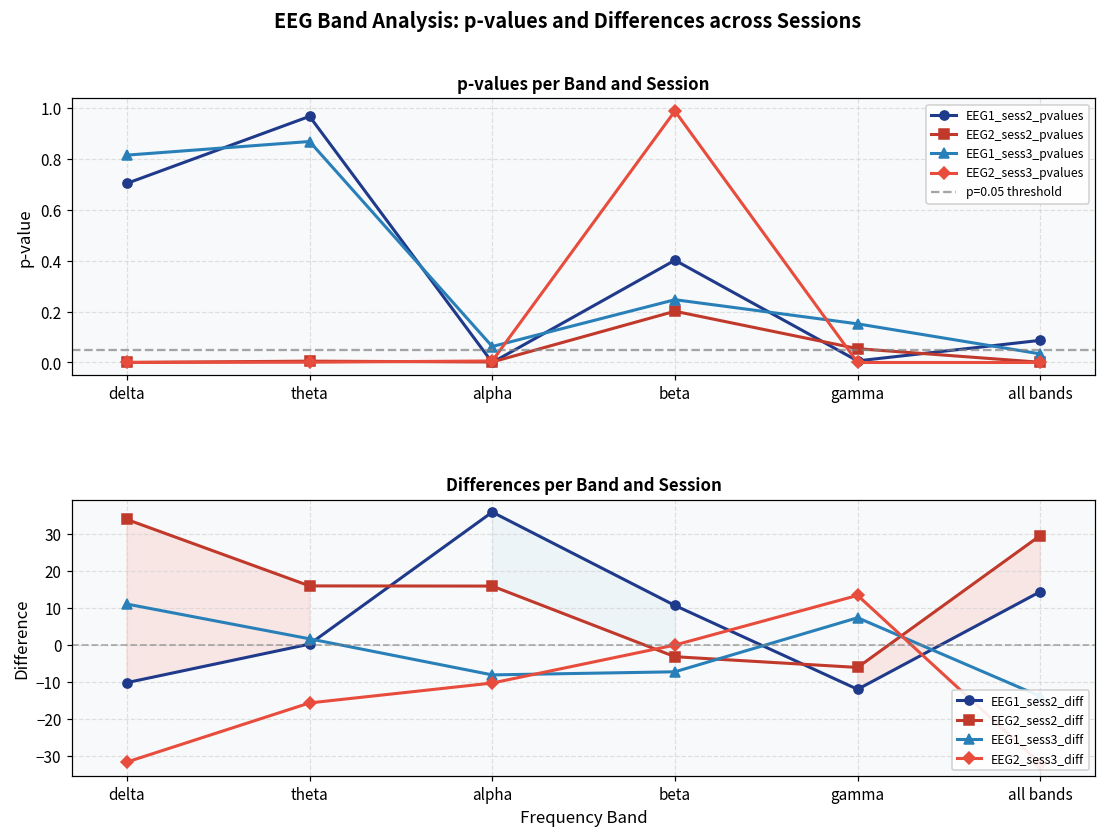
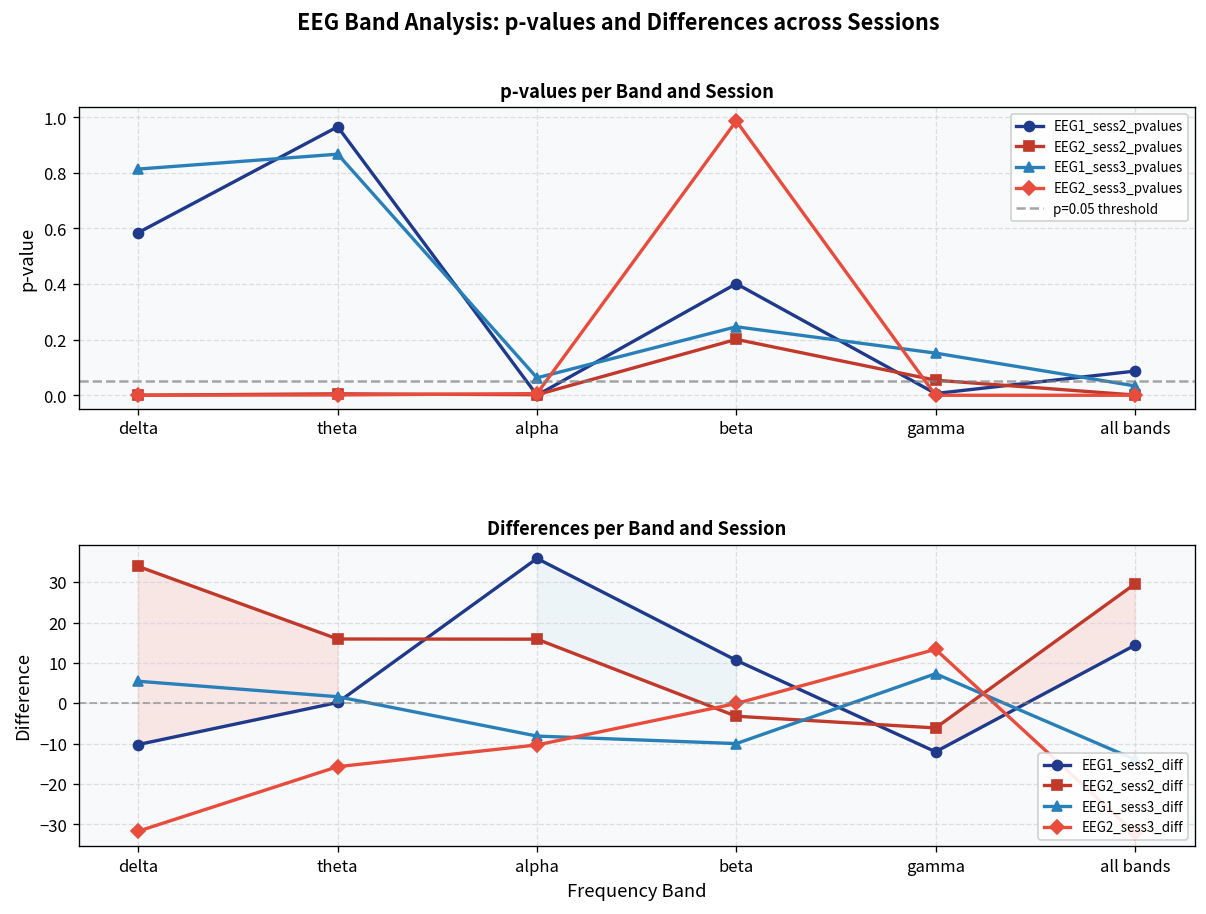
  {
    "p-values per Band and Session": {
      "EEG1_sess2_pvalues": {
-       "delta": 0.70,
+       "delta": 0.59,
        "theta": 0.97,
        "beta": 0.40,
        "all bands": 0.09
      },
      "EEG1_sess3_pvalues": {
        "delta": 0.81,
        "theta": 0.87,
        "alpha": 0.06,
        "beta": 0.25,
        "gamma": 0.15,
        "all bands": 0.03
      }
    },
    "Differences per Band and Session": {
      "EEG1_sess2_diff": {
        "delta": -10,
        "theta": 0,
        "gamma": -12,
        "all bands": 14
      },
      "EEG1_sess3_diff": {
-       "delta": 11,
+       "delta": 5,
        "theta": 2,
        "alpha": -8,
-       "beta": -7,
+       "beta": -10,
        "gamma": 7
      }
    }
  }
